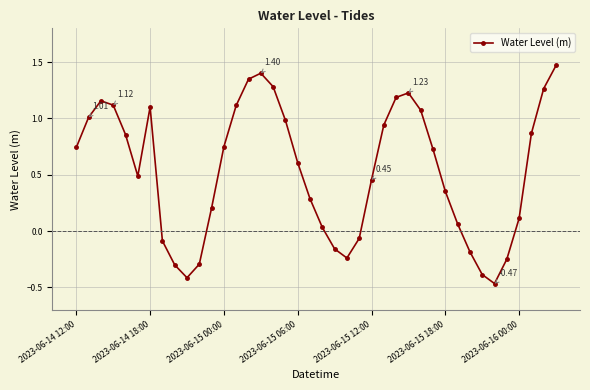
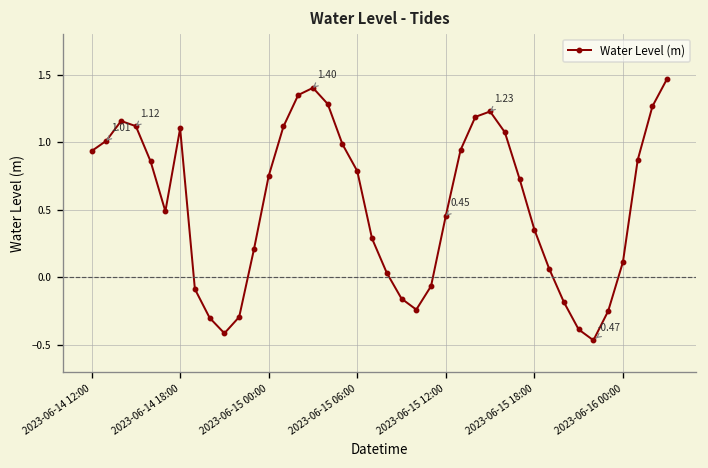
  {
-   "2023-06-14 12:00": 0.74,
+   "2023-06-14 12:00": 0.93,
    "2023-06-14 18:00": 1.10,
    "2023-06-15 00:00": 0.75,
-   "2023-06-15 06:00": 0.61,
+   "2023-06-15 06:00": 0.79,
    "2023-06-15 18:00": 0.35,
    "2023-06-16 00:00": 0.11
  }
